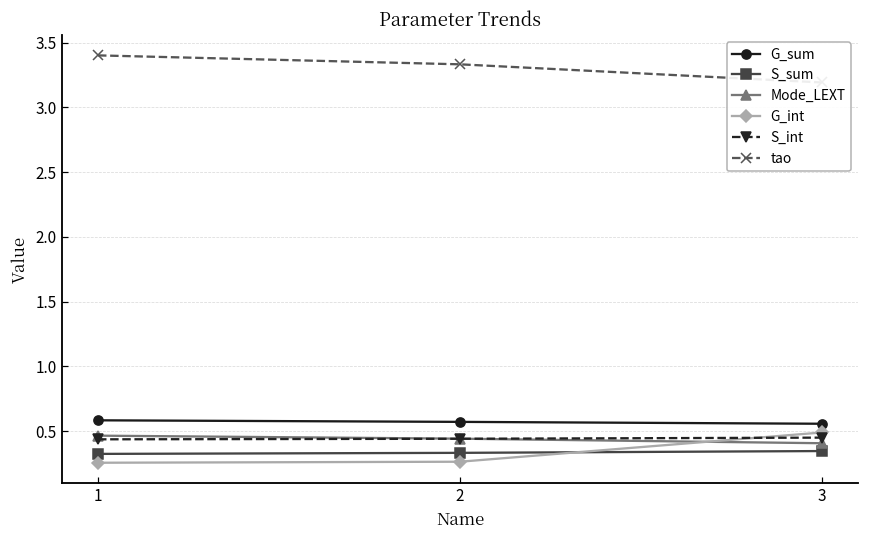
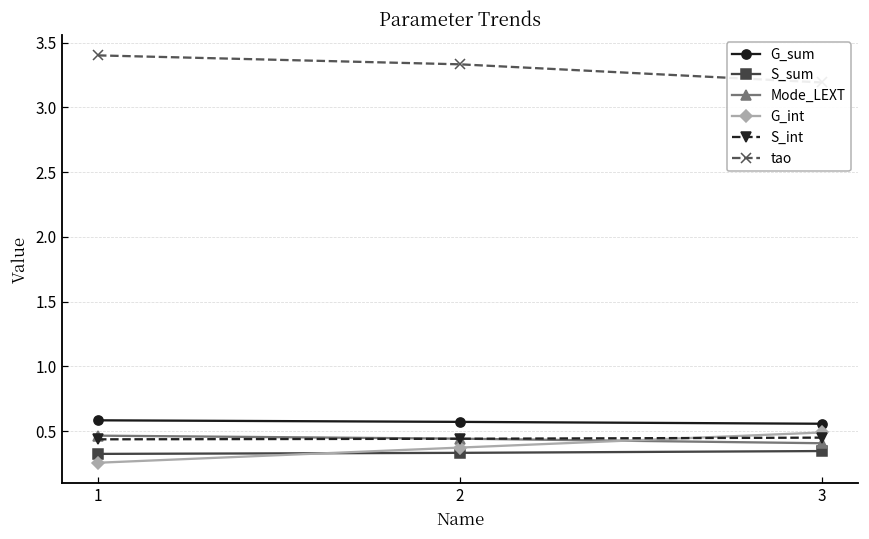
  {
    "G_int": {
      "1": 0.25,
-     "2": 0.26,
+     "2": 0.37,
      "3": 0.49
    }
  }
